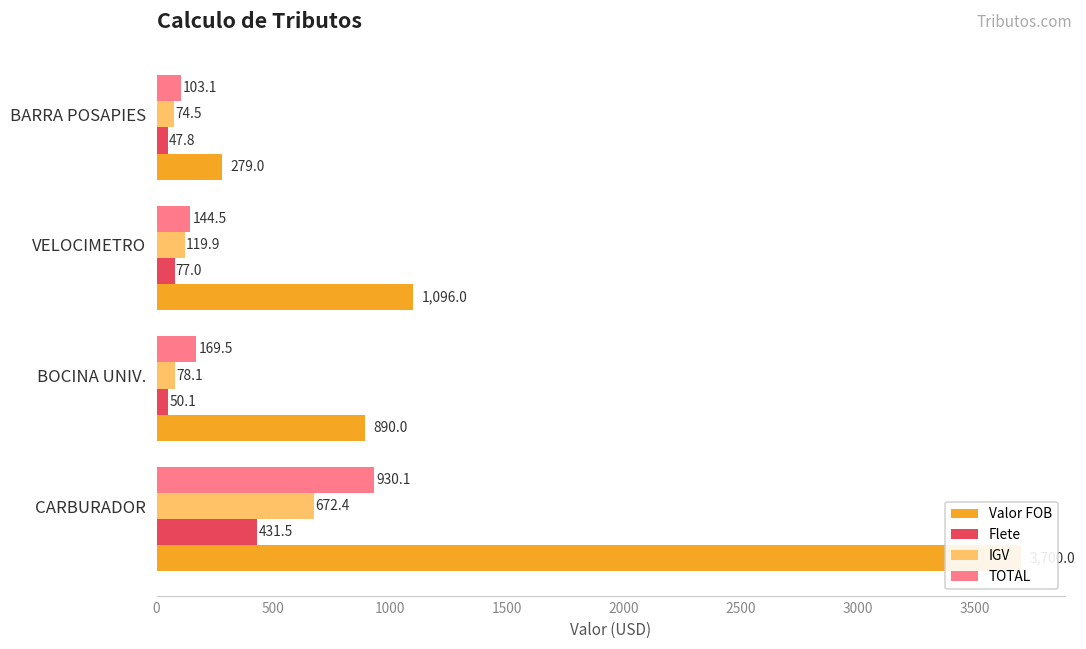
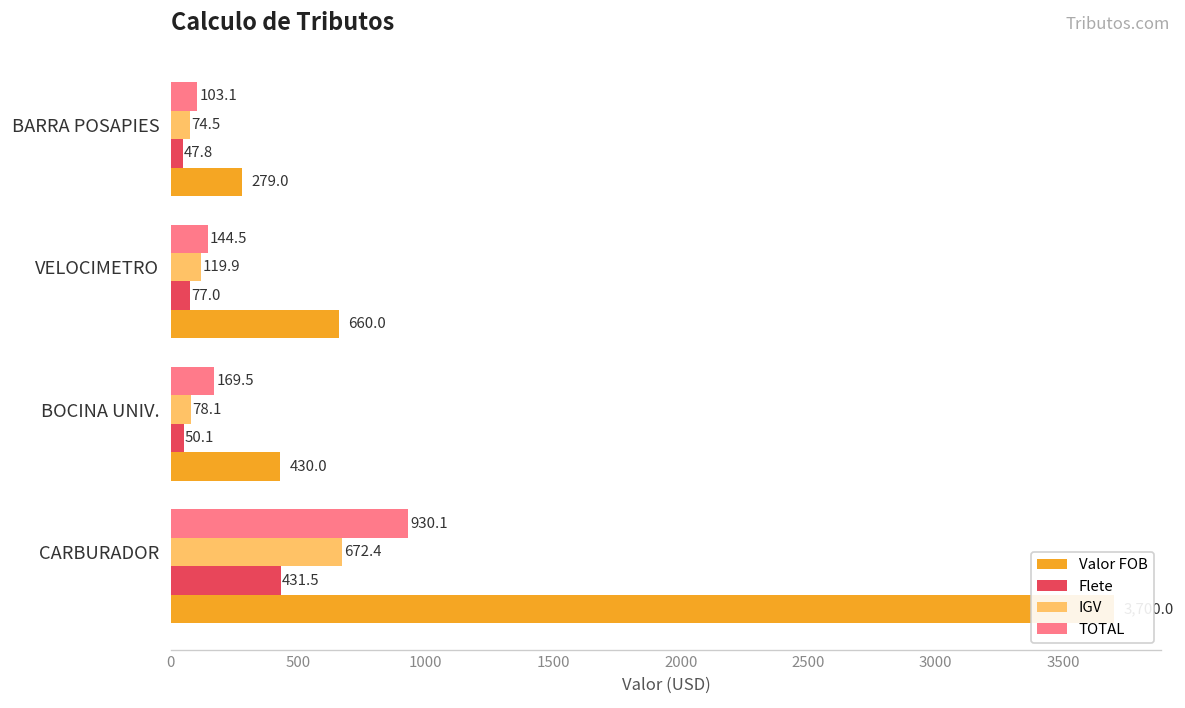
  {
    "Valor FOB": {
      "BARRA POSAPIES": "279.0",
-     "VELOCIMETRO": "1,096.0",
-     "BOCINA UNIV.": "890.0"
+     "VELOCIMETRO": "660.0",
+     "BOCINA UNIV.": "430.0"
    },
    "Flete": {
      "BARRA POSAPIES": "47.8",
      "VELOCIMETRO": "77.0",
      "BOCINA UNIV.": "50.1",
      "CARBURADOR": "431.5"
    },
    "IGV": {
      "BARRA POSAPIES": "74.5",
      "VELOCIMETRO": "119.9",
      "BOCINA UNIV.": "78.1",
      "CARBURADOR": "672.4"
    },
    "TOTAL": {
      "BARRA POSAPIES": "103.1",
      "VELOCIMETRO": "144.5",
      "BOCINA UNIV.": "169.5",
      "CARBURADOR": "930.1"
    }
  }
